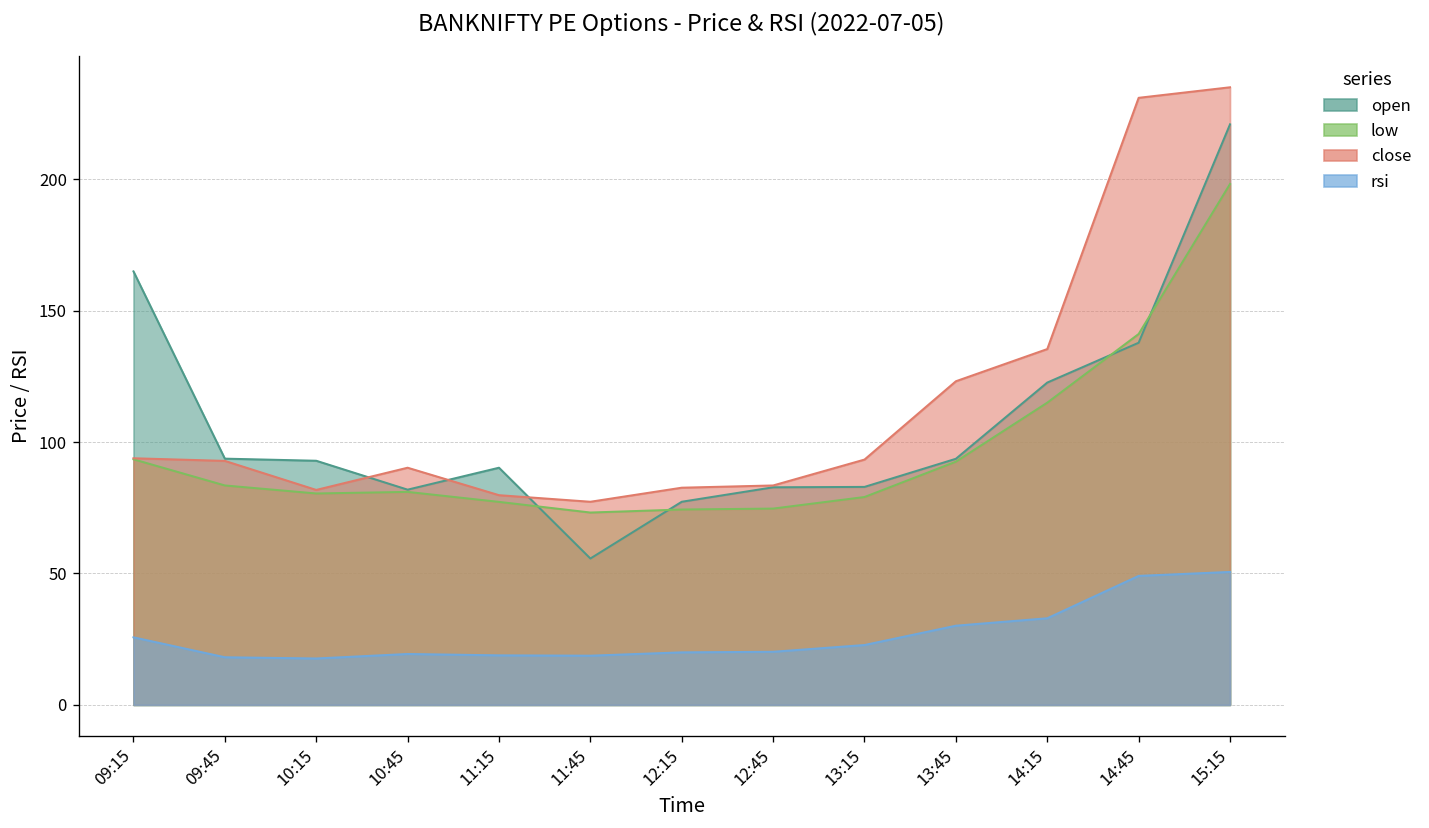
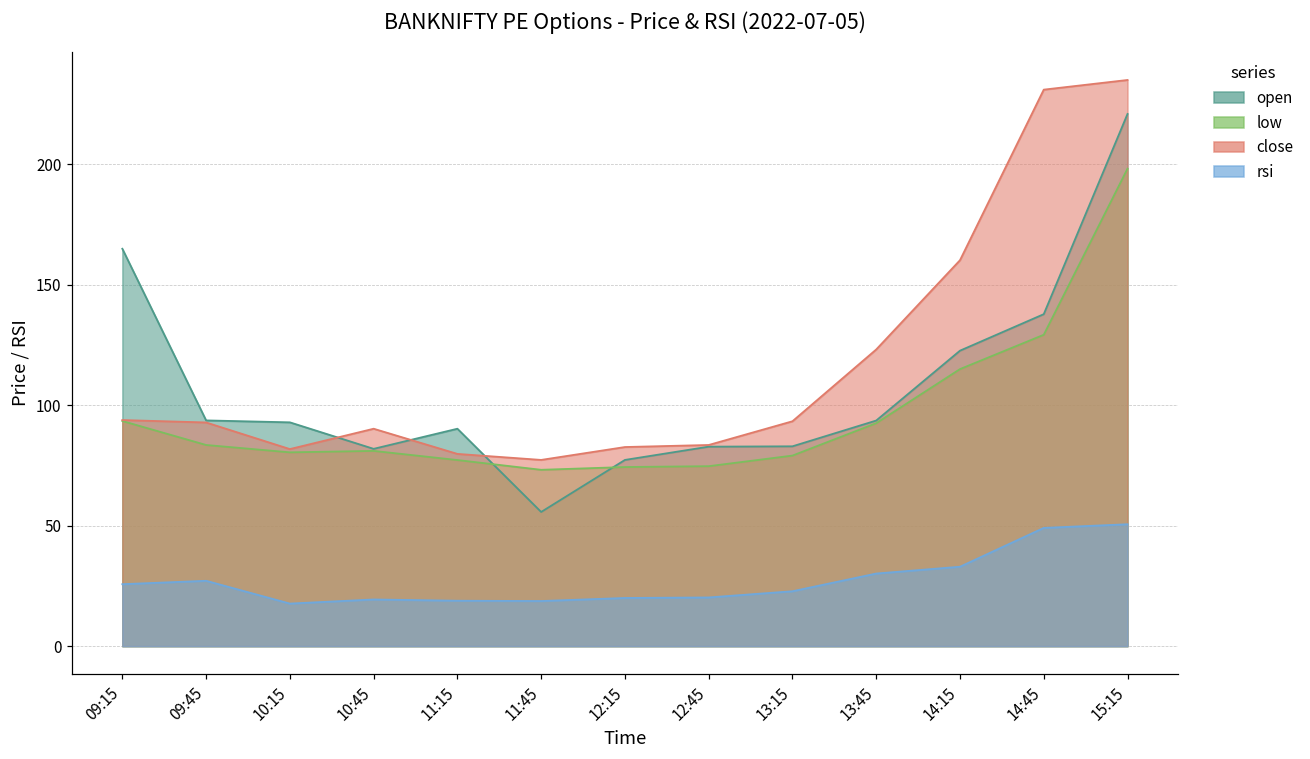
  {
    "open": {
      "09:15": 165,
      "10:15": 93,
      "11:15": 90,
      "11:45": 56,
      "12:15": 77,
      "13:15": 83,
      "14:15": 123,
      "14:45": 138,
      "15:15": 221
    },
    "low": {
      "09:45": 84,
      "10:15": 80,
      "11:15": 77,
      "11:45": 73,
      "12:15": 74,
      "12:45": 75,
      "13:15": 79,
      "14:15": 115,
-     "14:45": 141,
+     "14:45": 129,
      "15:15": 198
    },
    "close": {
      "10:15": 82,
      "10:45": 90,
      "11:15": 80,
      "11:45": 77,
      "12:15": 83,
      "13:15": 93,
      "13:45": 123,
-     "14:15": 135,
+     "14:15": 160,
      "14:45": 231,
      "15:15": 235
    },
    "rsi": {
      "09:15": 26,
-     "09:45": 18,
+     "09:45": 27,
      "10:15": 18,
      "10:45": 19,
      "11:15": 19,
      "11:45": 19,
      "12:15": 20,
      "12:45": 20,
      "13:15": 23,
      "13:45": 30,
      "14:15": 33,
      "14:45": 49,
      "15:15": 51
    }
  }
